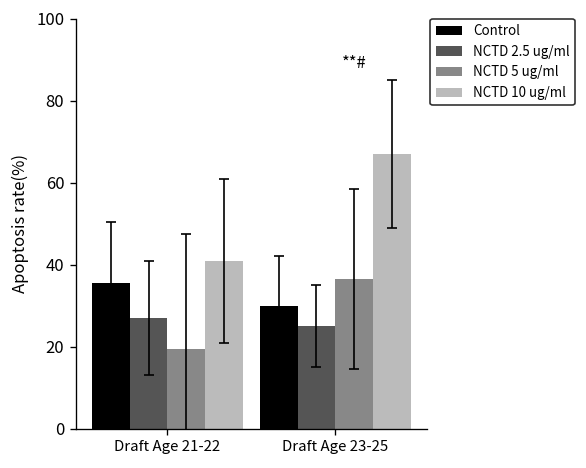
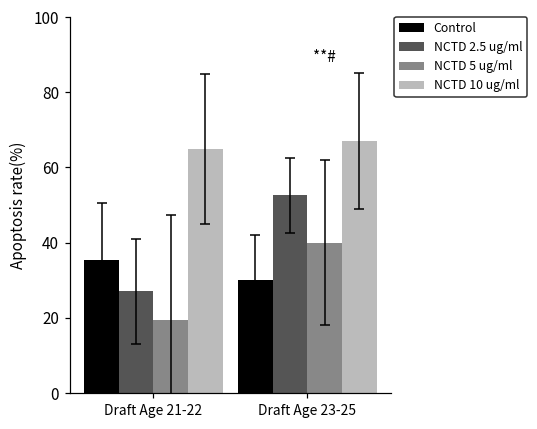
  {
    "Control": {
      "Draft Age 21-22": 36,
      "Draft Age 23-25": 30
    },
    "NCTD 2.5 ug/ml": {
      "Draft Age 21-22": 27,
-     "Draft Age 23-25": 25
+     "Draft Age 23-25": 53
    },
    "NCTD 5 ug/ml": {
      "Draft Age 21-22": 19,
-     "Draft Age 23-25": 37
+     "Draft Age 23-25": 40
    },
    "NCTD 10 ug/ml": {
-     "Draft Age 21-22": 41,
+     "Draft Age 21-22": 65,
      "Draft Age 23-25": 67
    }
  }
